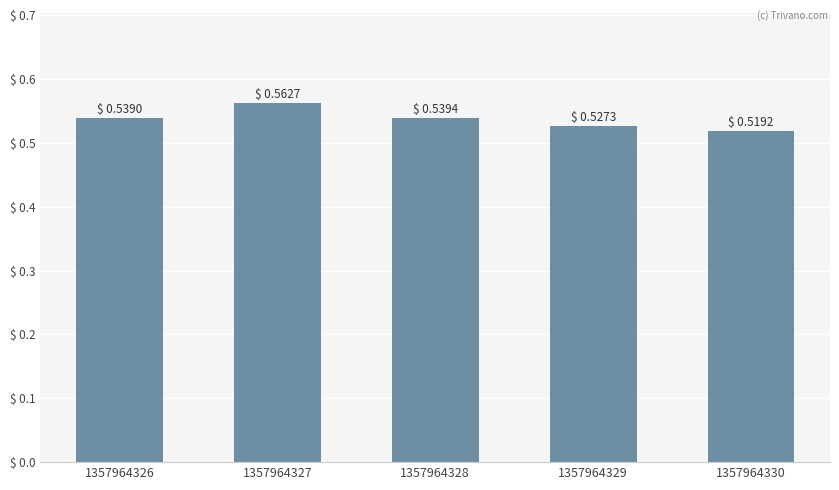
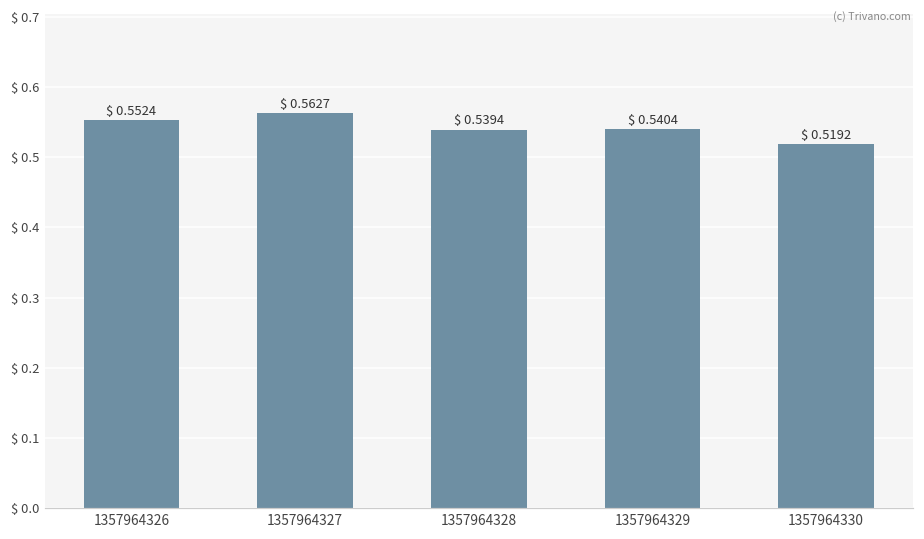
  {
-   "1357964326": 0.5390,
+   "1357964326": 0.5524,
    "1357964327": 0.5627,
    "1357964328": 0.5394,
-   "1357964329": 0.5273,
+   "1357964329": 0.5404,
    "1357964330": 0.5192
  }
